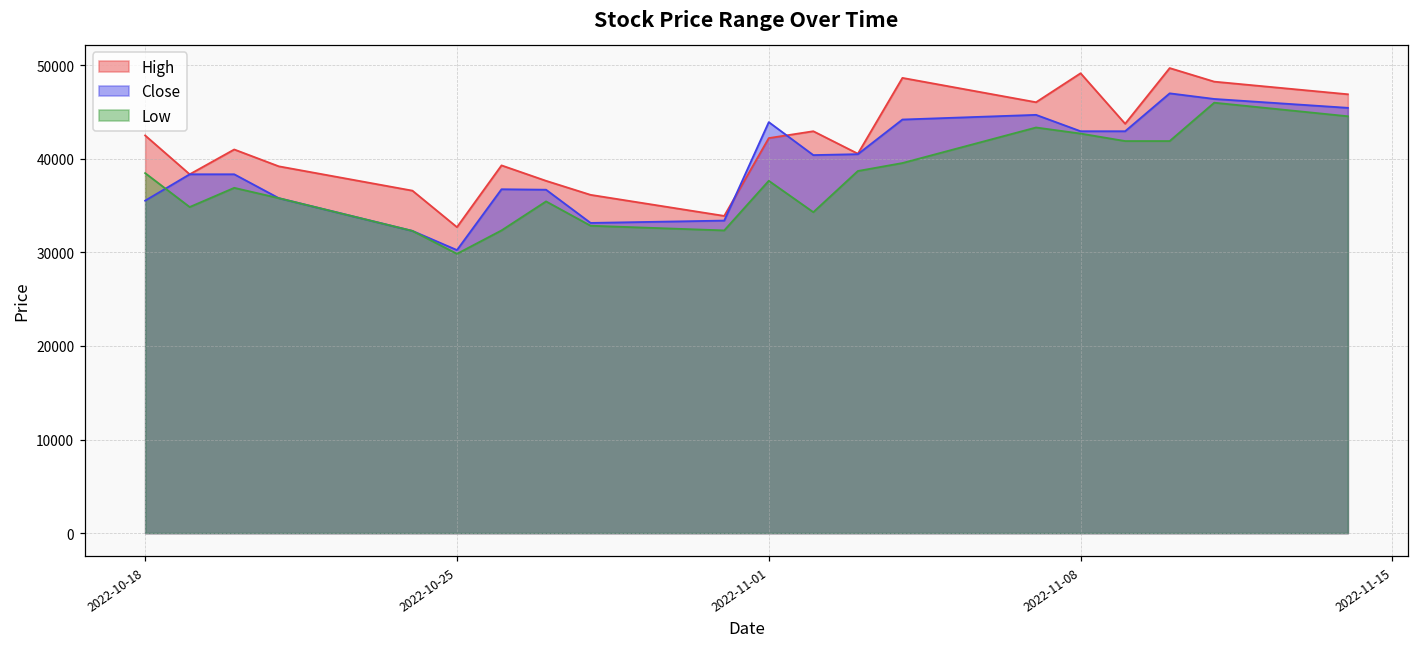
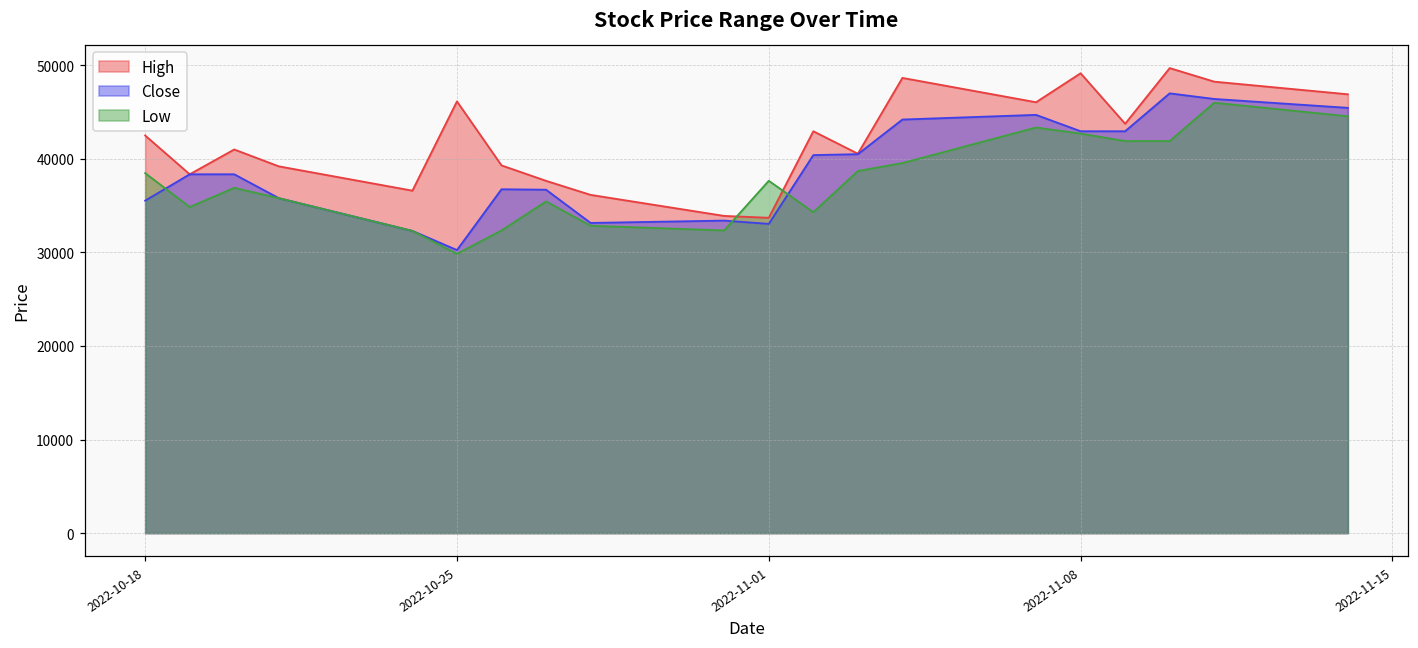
  {
    "High": {
      "2022-10-18": 43000,
-     "2022-10-25": 33000,
-     "2022-11-01": 42000,
+     "2022-10-25": 46000,
+     "2022-11-01": 34000,
      "2022-11-08": 49000
    },
    "Close": {
      "2022-10-18": 36000,
      "2022-10-25": 30000,
-     "2022-11-01": 44000
+     "2022-11-01": 33000
    },
    "Low": {
      "2022-10-18": 38000,
      "2022-10-25": 30000,
      "2022-11-01": 38000
    }
  }
